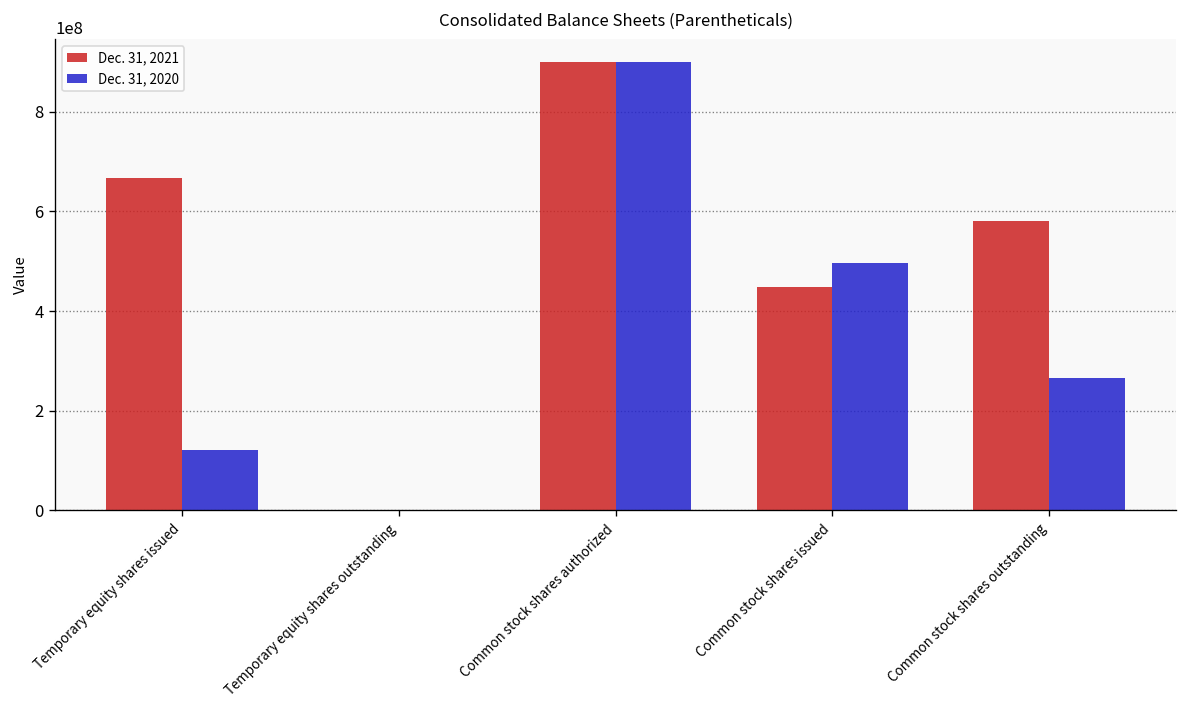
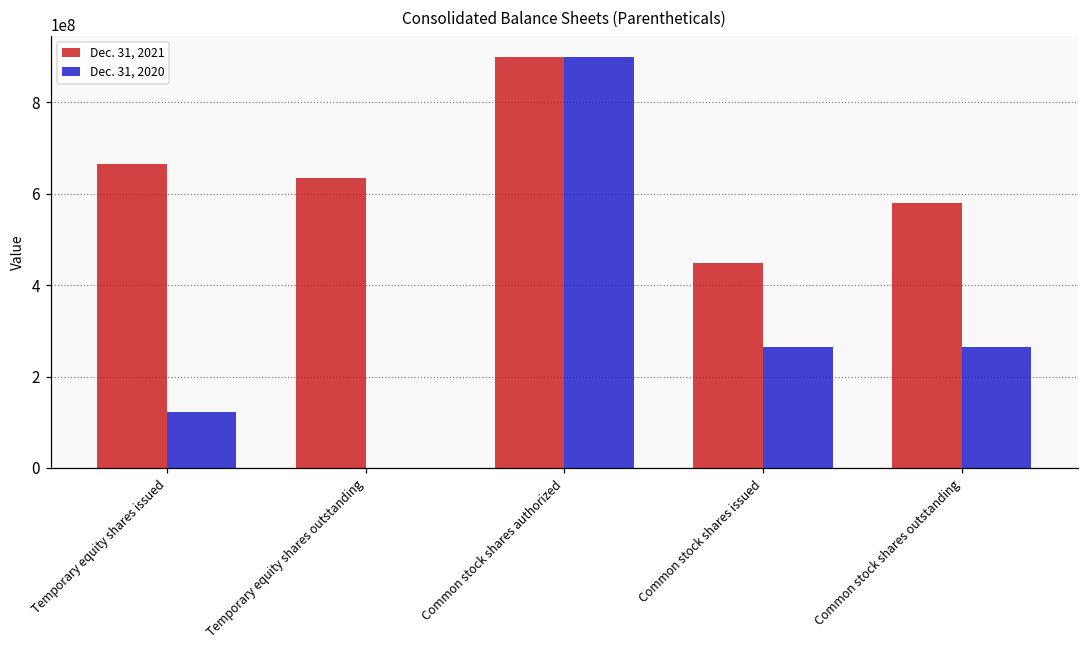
  {
    "Dec. 31, 2021": {
      "Temporary equity shares issued": 670000000,
-     "Temporary equity shares outstanding": 0,
+     "Temporary equity shares outstanding": 630000000,
      "Common stock shares authorized": 900000000,
      "Common stock shares issued": 450000000,
      "Common stock shares outstanding": 580000000
    },
    "Dec. 31, 2020": {
      "Temporary equity shares issued": 120000000,
      "Common stock shares authorized": 900000000,
-     "Common stock shares issued": 500000000,
+     "Common stock shares issued": 270000000,
      "Common stock shares outstanding": 270000000
    }
  }
